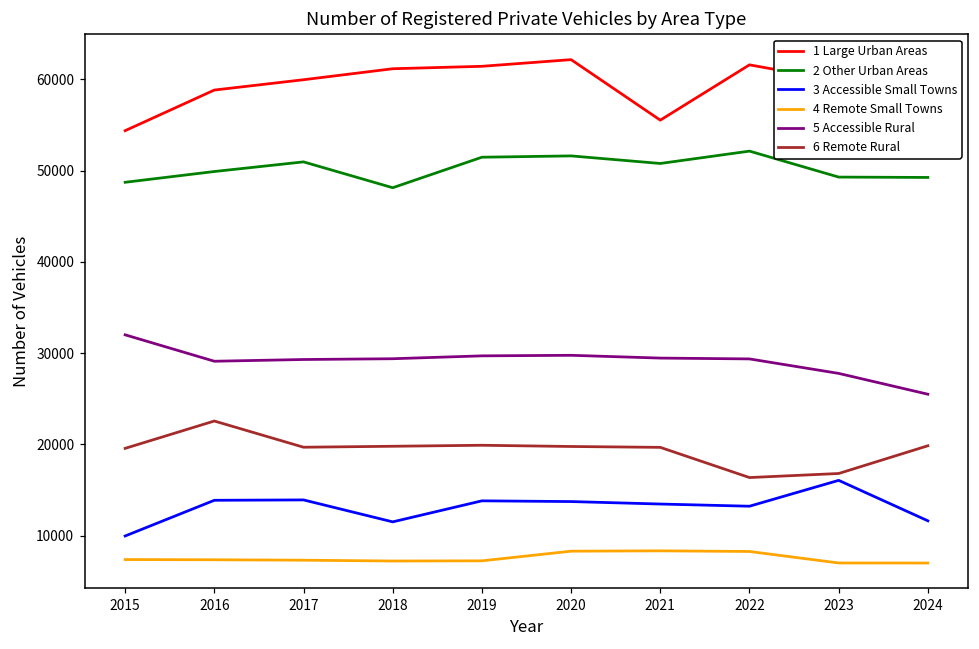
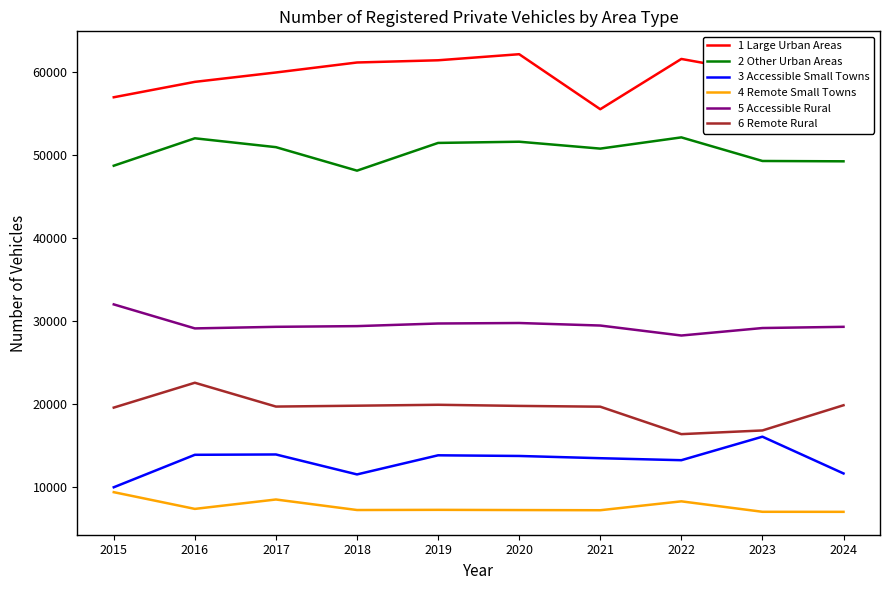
  {
    "1 Large Urban Areas": {
-     "2015": 54000,
+     "2015": 57000,
      "2016": 59000,
      "2017": 60000,
      "2018": 61000,
      "2019": 61000,
      "2020": 62000,
      "2021": 56000,
      "2022": 62000
    },
    "2 Other Urban Areas": {
      "2015": 49000,
-     "2016": 50000,
+     "2016": 52000,
      "2017": 51000,
      "2018": 48000,
      "2019": 51000,
      "2020": 52000,
      "2021": 51000,
      "2022": 52000,
      "2023": 49000,
      "2024": 49000
    },
    "3 Accessible Small Towns": {
      "2015": 10000,
      "2016": 14000,
      "2017": 14000,
      "2018": 12000,
      "2019": 14000,
      "2020": 14000,
      "2021": 13000,
      "2022": 13000,
      "2023": 16000,
      "2024": 12000
    },
    "4 Remote Small Towns": {
-     "2015": 7000,
+     "2015": 9000,
      "2016": 7000,
-     "2017": 7000,
+     "2017": 9000,
      "2018": 7000,
      "2019": 7000,
-     "2020": 8000,
-     "2021": 8000,
+     "2020": 7000,
+     "2021": 7000,
      "2022": 8000,
      "2023": 7000,
      "2024": 7000
    },
    "5 Accessible Rural": {
      "2015": 32000,
      "2016": 29000,
      "2017": 29000,
      "2018": 29000,
      "2019": 30000,
      "2020": 30000,
      "2021": 29000,
-     "2022": 29000,
-     "2023": 28000,
-     "2024": 26000
+     "2022": 28000,
+     "2023": 29000,
+     "2024": 29000
    },
    "6 Remote Rural": {
      "2015": 20000,
      "2016": 23000,
      "2017": 20000,
      "2018": 20000,
      "2019": 20000,
      "2020": 20000,
      "2021": 20000,
      "2022": 16000,
      "2023": 17000,
      "2024": 20000
    }
  }
